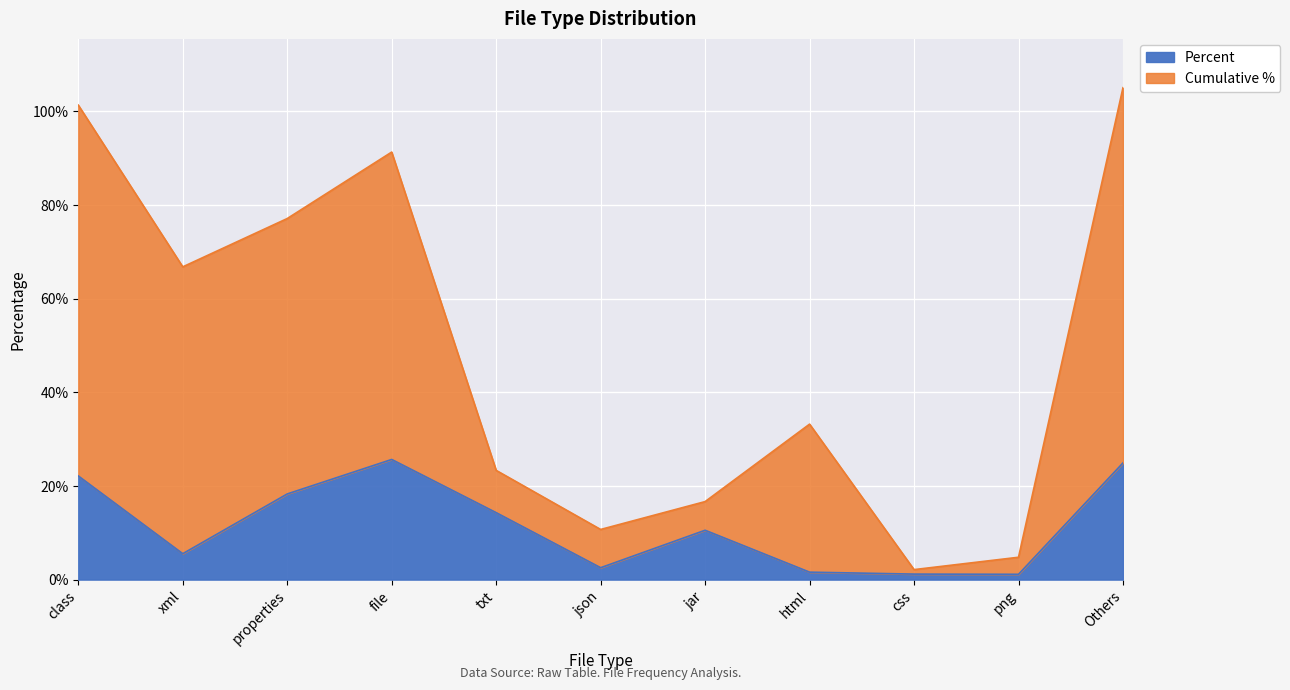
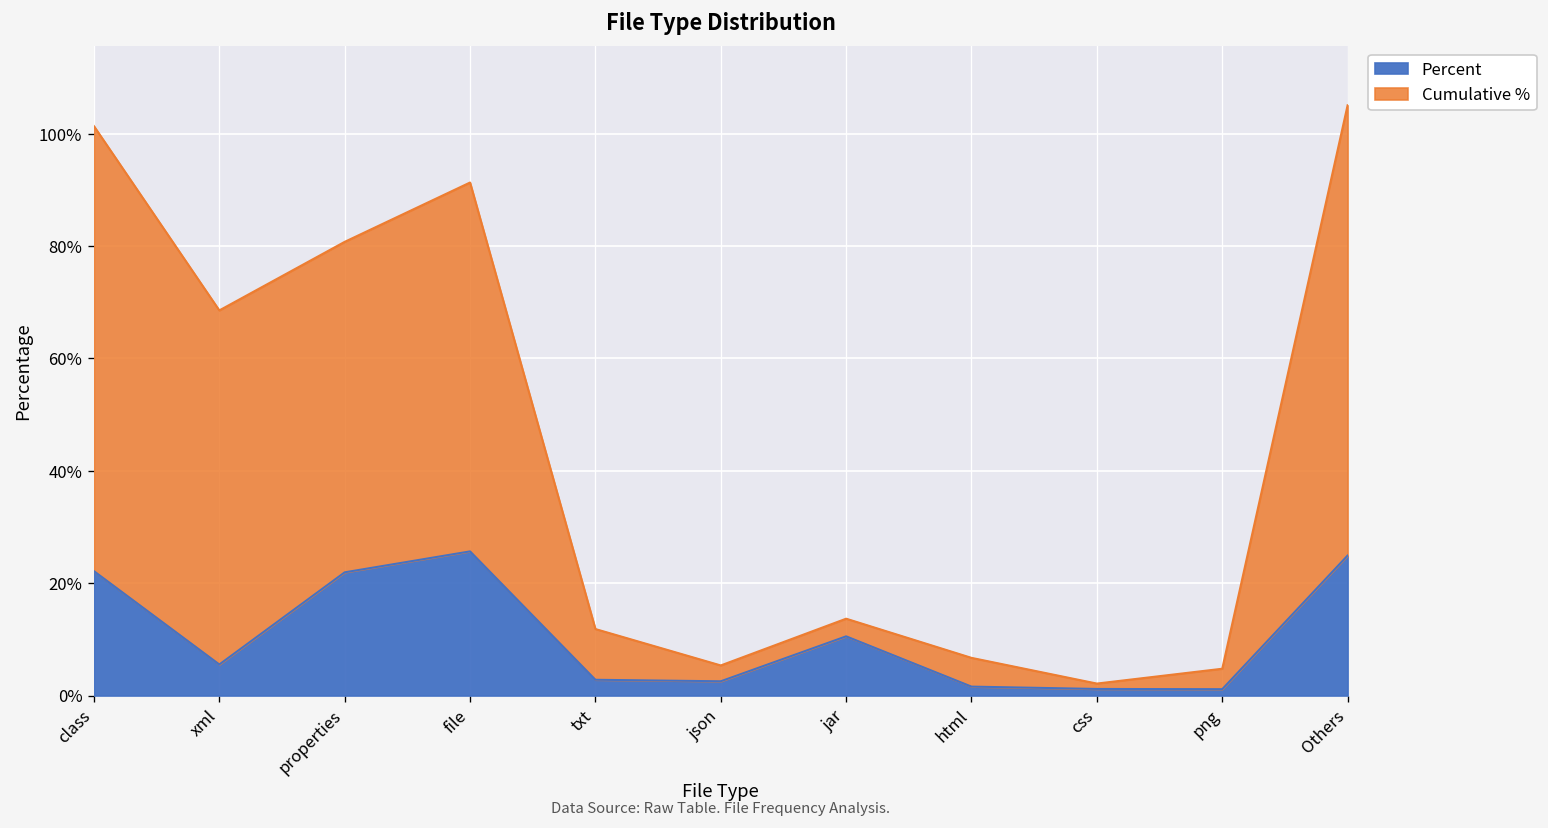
  {
    "Percent": {
      "class": "22%",
      "xml": "6%",
-     "properties": "18%",
+     "properties": "22%",
      "file": "26%",
-     "txt": "14%",
+     "txt": "3%",
      "json": "3%",
      "jar": "11%",
      "html": "2%",
      "css": "1%",
      "png": "1%",
      "Others": "25%"
    },
    "Cumulative %": {
      "class": "79%",
-     "xml": "61%",
+     "xml": "63%",
      "properties": "59%",
      "file": "66%",
      "txt": "9%",
-     "json": "8%",
-     "jar": "6%",
-     "html": "32%",
+     "json": "3%",
+     "jar": "3%",
+     "html": "5%",
      "css": "1%",
      "png": "4%",
      "Others": "80%"
    }
  }
